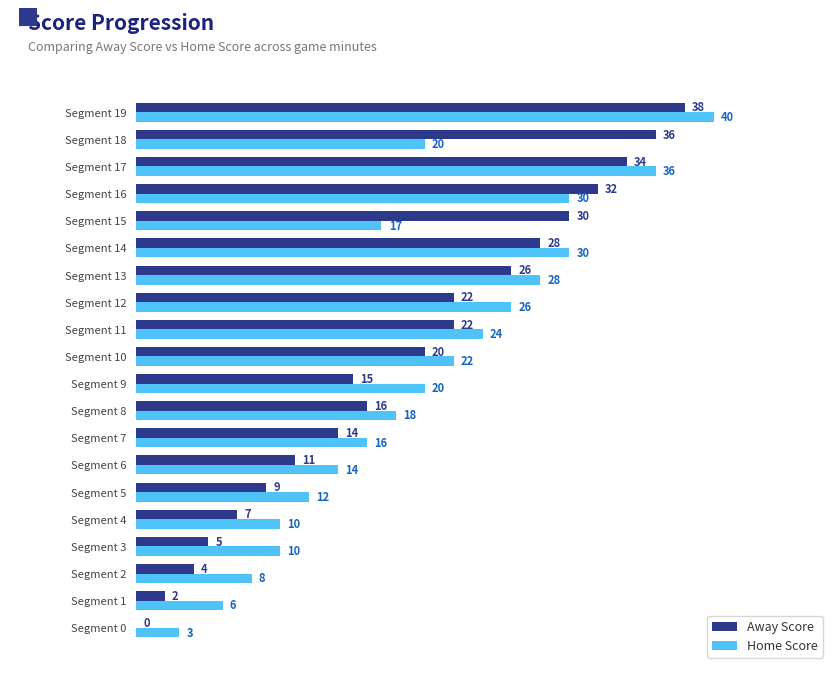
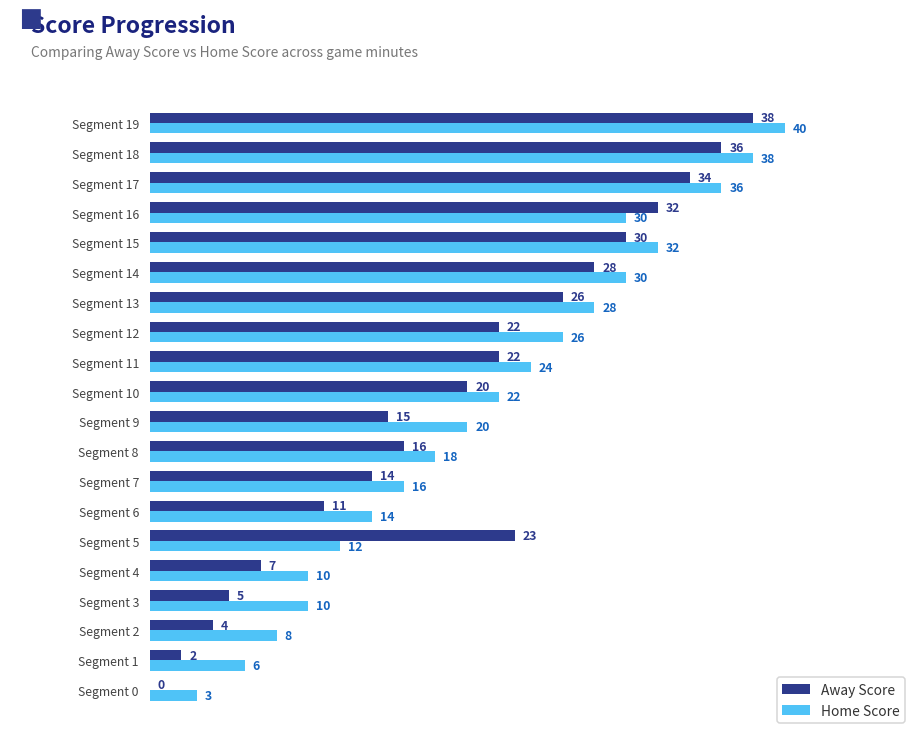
  {
    "Away Score": {
      "Segment 19": 38,
      "Segment 18": 36,
      "Segment 17": 34,
      "Segment 16": 32,
      "Segment 15": 30,
      "Segment 14": 28,
      "Segment 13": 26,
      "Segment 12": 22,
      "Segment 11": 22,
      "Segment 10": 20,
      "Segment 9": 15,
      "Segment 8": 16,
      "Segment 7": 14,
      "Segment 6": 11,
-     "Segment 5": 9,
+     "Segment 5": 23,
      "Segment 4": 7,
      "Segment 3": 5,
      "Segment 2": 4,
      "Segment 1": 2,
      "Segment 0": 0
    },
    "Home Score": {
      "Segment 19": 40,
-     "Segment 18": 20,
+     "Segment 18": 38,
      "Segment 17": 36,
      "Segment 16": 30,
-     "Segment 15": 17,
+     "Segment 15": 32,
      "Segment 14": 30,
      "Segment 13": 28,
      "Segment 12": 26,
      "Segment 11": 24,
      "Segment 10": 22,
      "Segment 9": 20,
      "Segment 8": 18,
      "Segment 7": 16,
      "Segment 6": 14,
      "Segment 5": 12,
      "Segment 4": 10,
      "Segment 3": 10,
      "Segment 2": 8,
      "Segment 1": 6,
      "Segment 0": 3
    }
  }
